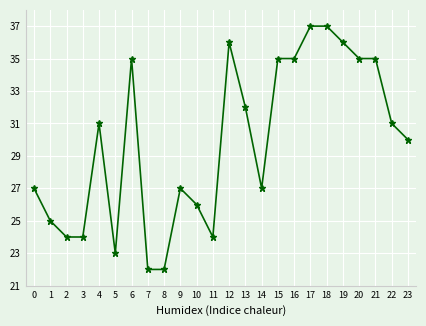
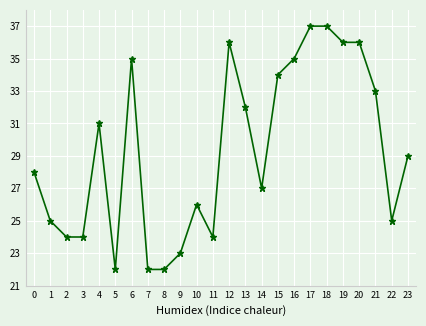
  {
-   "0": 27,
+   "0": 28,
    "1": 25,
    "2": 24,
    "3": 24,
    "4": 31,
-   "5": 23,
+   "5": 22,
    "6": 35,
    "7": 22,
    "8": 22,
-   "9": 27,
+   "9": 23,
    "10": 26,
    "11": 24,
    "12": 36,
    "13": 32,
    "14": 27,
-   "15": 35,
+   "15": 34,
    "16": 35,
    "17": 37,
    "18": 37,
    "19": 36,
-   "20": 35,
-   "21": 35,
-   "22": 31,
-   "23": 30
+   "20": 36,
+   "21": 33,
+   "22": 25,
+   "23": 29
  }
